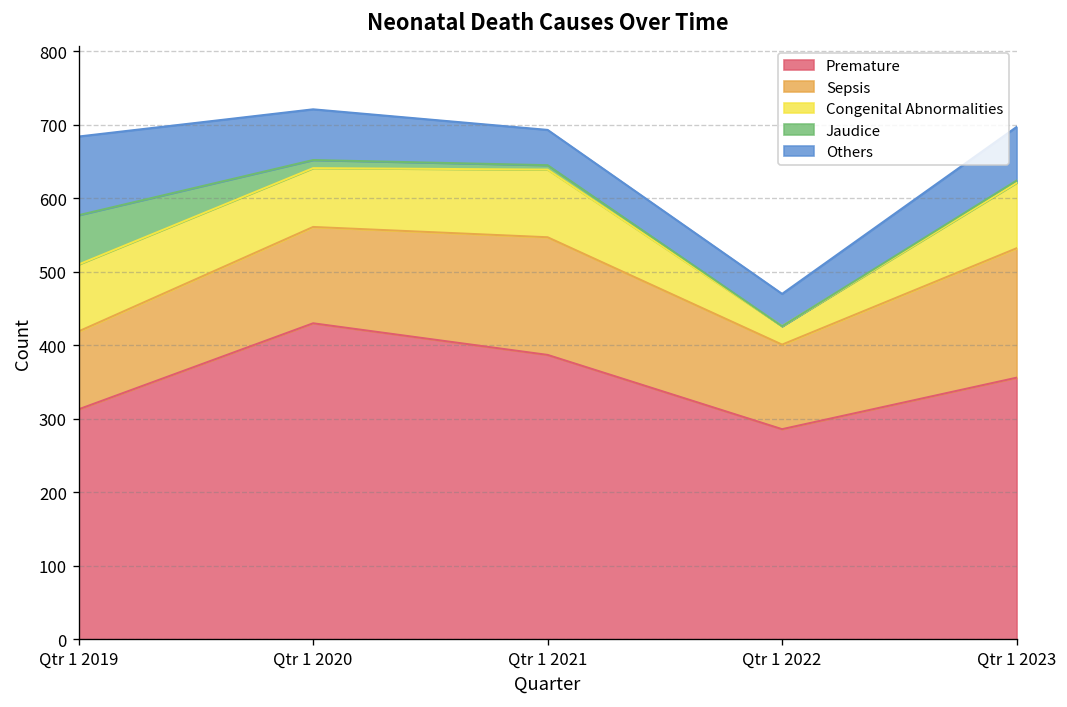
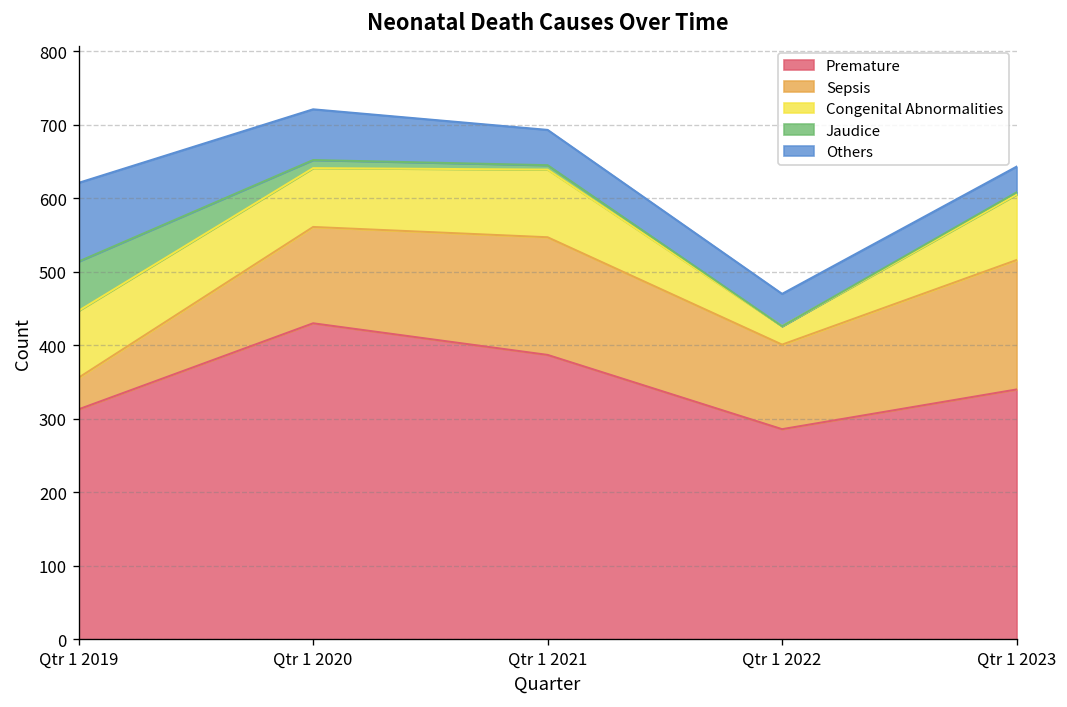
  {
    "Premature": {
      "Qtr 1 2019": 310,
      "Qtr 1 2020": 430,
      "Qtr 1 2021": 390,
      "Qtr 1 2022": 290,
-     "Qtr 1 2023": 360
+     "Qtr 1 2023": 340
    },
    "Sepsis": {
-     "Qtr 1 2019": 110,
+     "Qtr 1 2019": 40,
      "Qtr 1 2020": 130,
      "Qtr 1 2021": 160,
      "Qtr 1 2022": 120,
      "Qtr 1 2023": 180
    },
    "Congenital Abnormalities": {
      "Qtr 1 2019": 90,
      "Qtr 1 2020": 80,
      "Qtr 1 2021": 90
    },
    "Jaudice": {
      "Qtr 1 2019": 70,
      "Qtr 1 2020": 10,
      "Qtr 1 2021": 10
    },
    "Others": {
      "Qtr 1 2019": 110,
      "Qtr 1 2020": 70,
      "Qtr 1 2021": 50,
      "Qtr 1 2022": 40,
-     "Qtr 1 2023": 70
+     "Qtr 1 2023": 40
    }
  }
